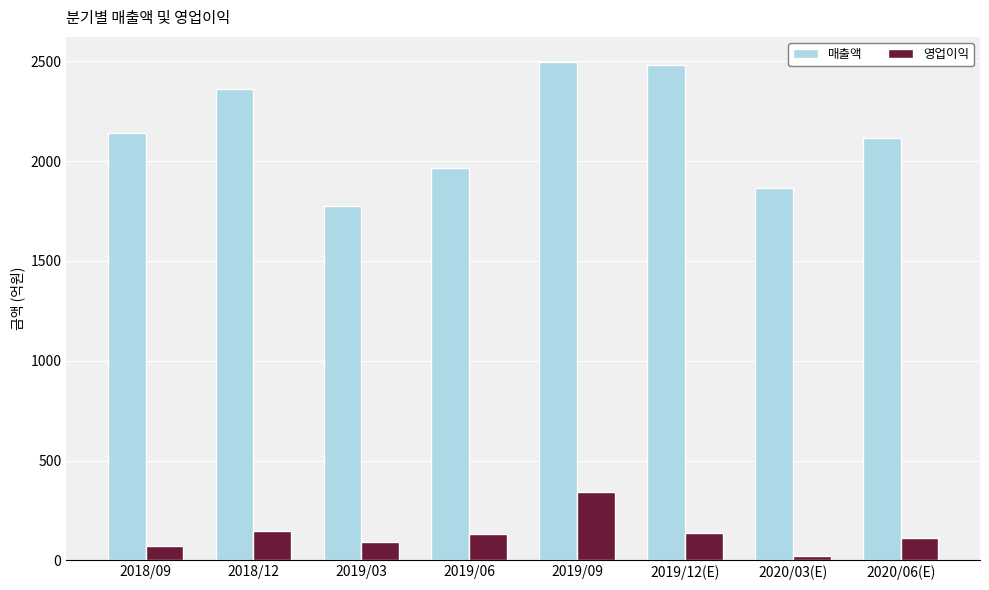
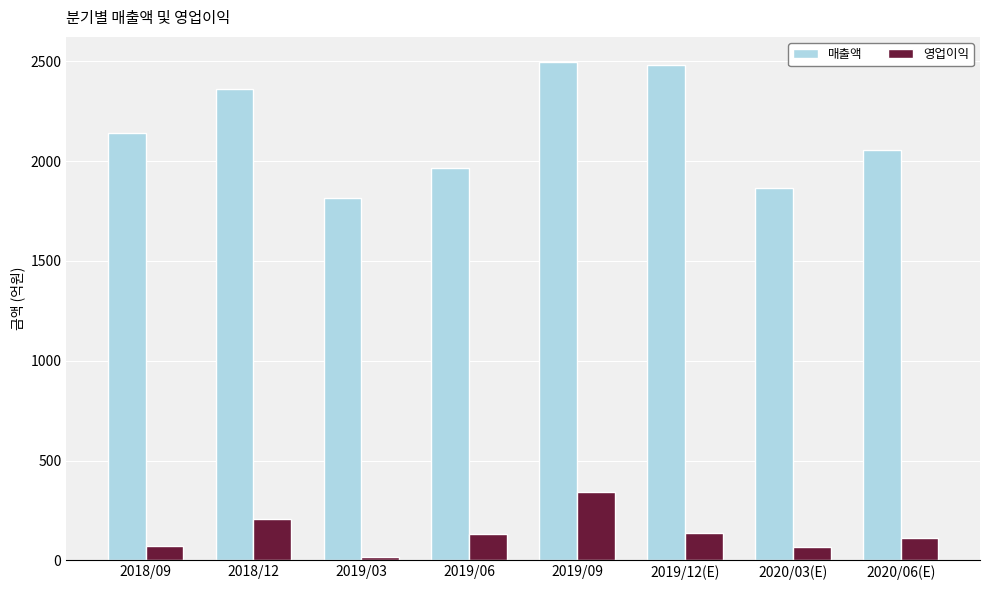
  {
    "매출액": {
      "2018/09": 2140,
      "2018/12": 2360,
-     "2019/03": 1770,
+     "2019/03": 1820,
      "2019/06": 1960,
      "2019/09": 2500,
      "2019/12(E)": 2480,
      "2020/03(E)": 1860,
-     "2020/06(E)": 2120
+     "2020/06(E)": 2050
    },
    "영업이익": {
      "2018/09": 70,
-     "2018/12": 150,
-     "2019/03": 90,
+     "2018/12": 210,
+     "2019/03": 20,
      "2019/06": 130,
      "2019/09": 350,
      "2019/12(E)": 140,
-     "2020/03(E)": 20,
+     "2020/03(E)": 70,
      "2020/06(E)": 110
    }
  }
